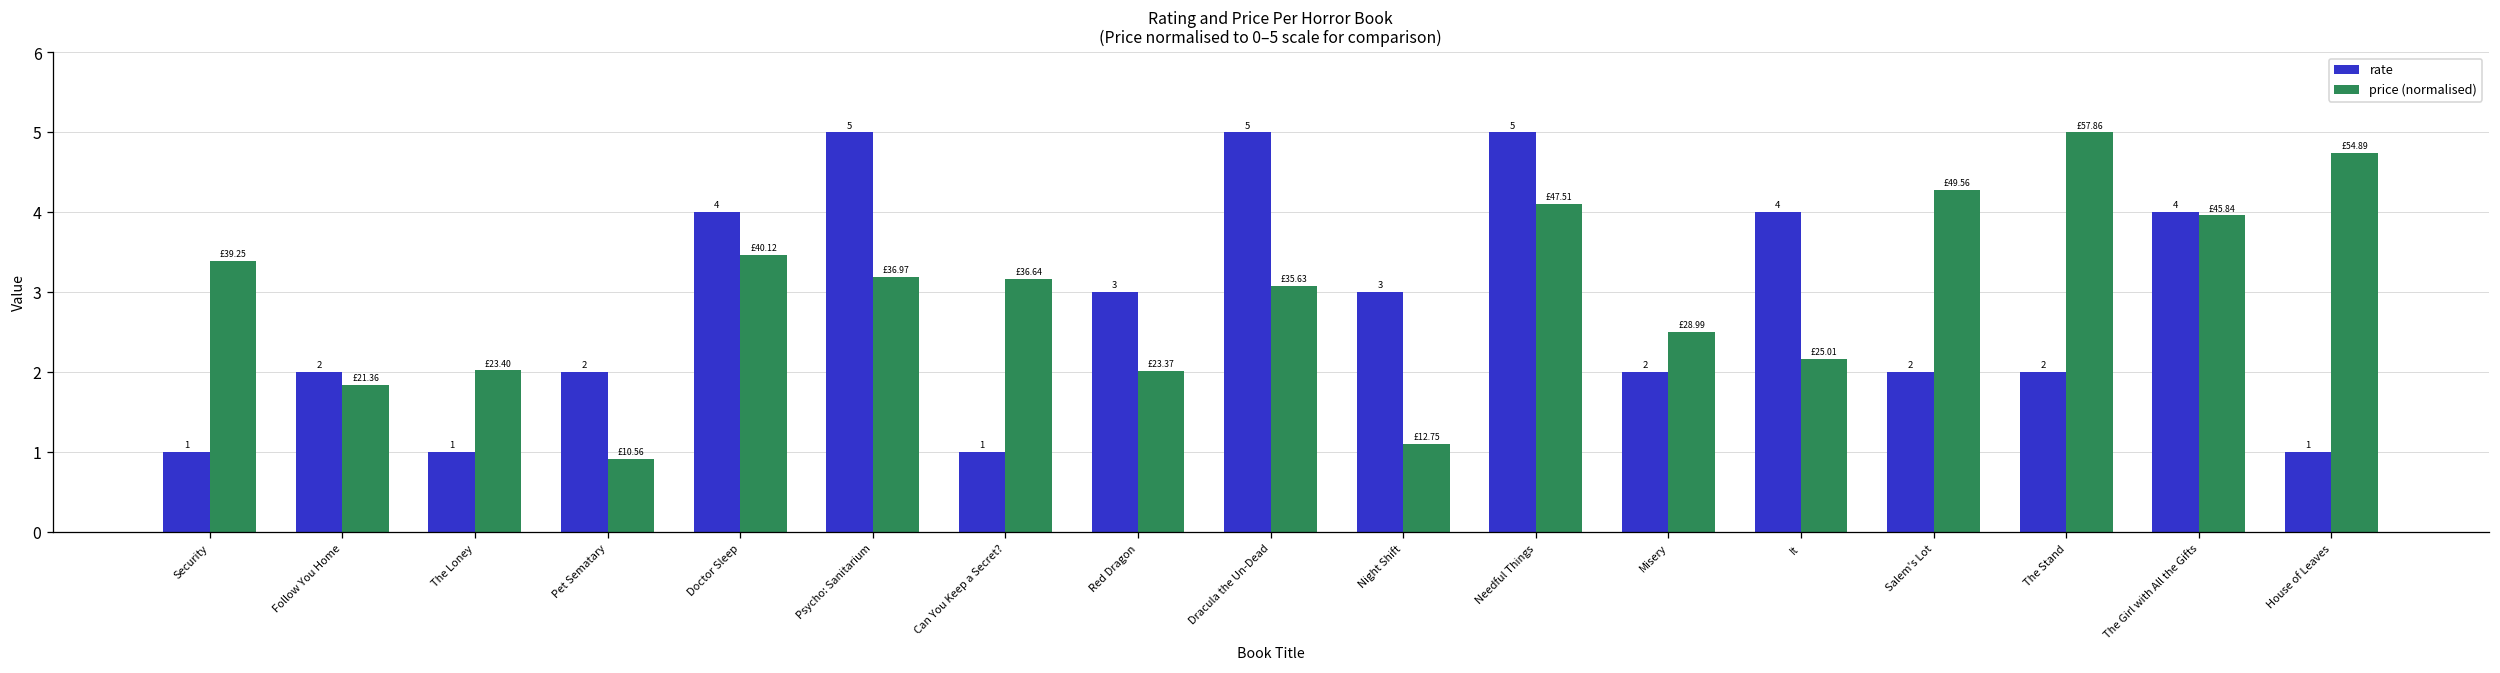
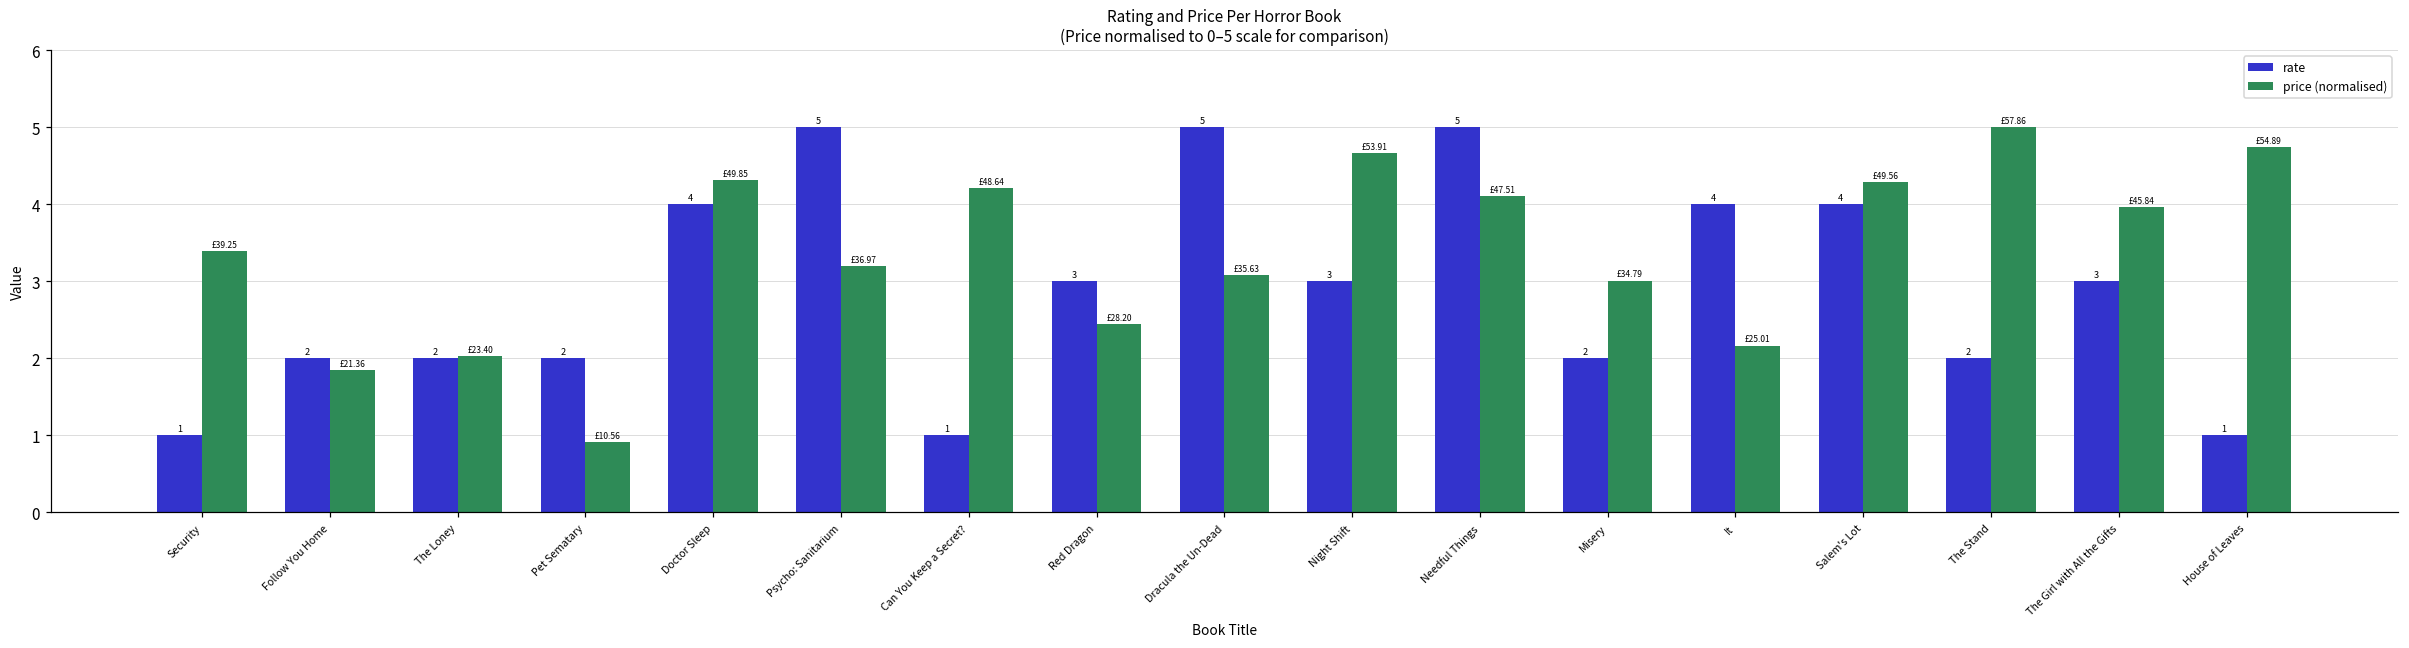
  {
    "rate": {
      "Security": "1",
      "Follow You Home": "2",
-     "The Loney": "1",
+     "The Loney": "2",
      "Pet Sematary": "2",
      "Doctor Sleep": "4",
      "Psycho: Sanitarium": "5",
      "Can You Keep a Secret?": "1",
      "Red Dragon": "3",
      "Dracula the Un-Dead": "5",
      "Night Shift": "3",
      "Needful Things": "5",
      "Misery": "2",
      "It": "4",
-     "Salem's Lot": "2",
+     "Salem's Lot": "4",
      "The Stand": "2",
-     "The Girl with All the Gifts": "4",
+     "The Girl with All the Gifts": "3",
      "House of Leaves": "1"
    },
    "price (normalised)": {
-     "Doctor Sleep": "£40.12",
-     "Can You Keep a Secret?": "£36.64",
-     "Red Dragon": "£23.37",
-     "Night Shift": "£12.75",
-     "Misery": "£28.99"
+     "Doctor Sleep": "£49.85",
+     "Can You Keep a Secret?": "£48.64",
+     "Red Dragon": "£28.20",
+     "Night Shift": "£53.91",
+     "Misery": "£34.79"
    }
  }
